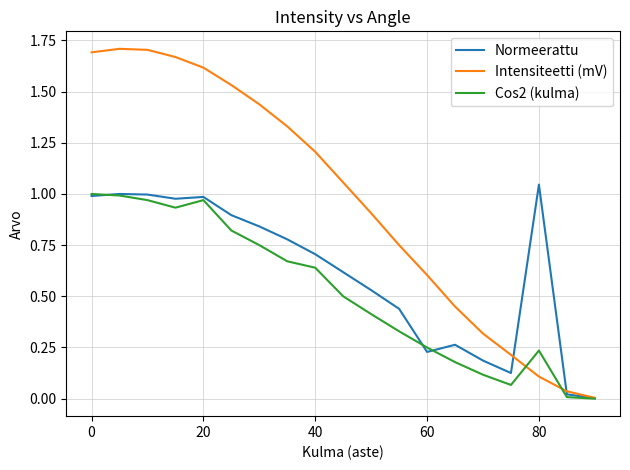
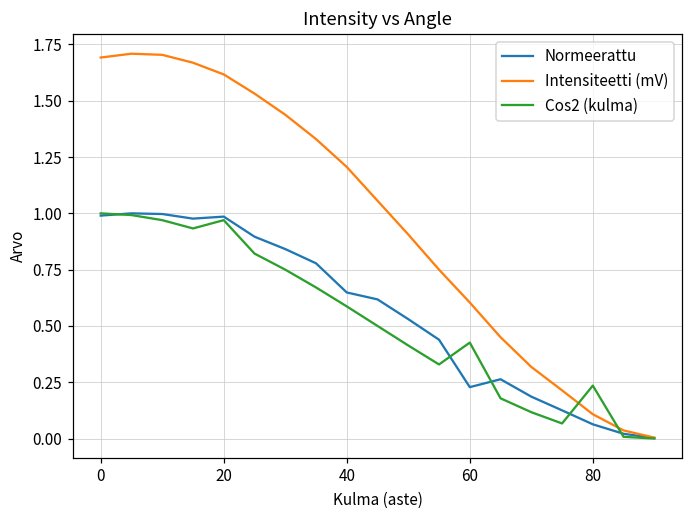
  {
    "Normeerattu": {
      "20": 0.99,
-     "40": 0.71,
+     "40": 0.65,
      "60": 0.23,
-     "80": 1.05
+     "80": 0.06
    },
    "Intensiteetti (mV)": {
      "0": 1.69,
      "20": 1.62,
      "40": 1.21,
      "60": 0.60,
      "80": 0.11
    },
    "Cos2 (kulma)": {
      "20": 0.97,
-     "40": 0.64,
-     "60": 0.25,
+     "40": 0.59,
+     "60": 0.43,
      "80": 0.24
    }
  }
